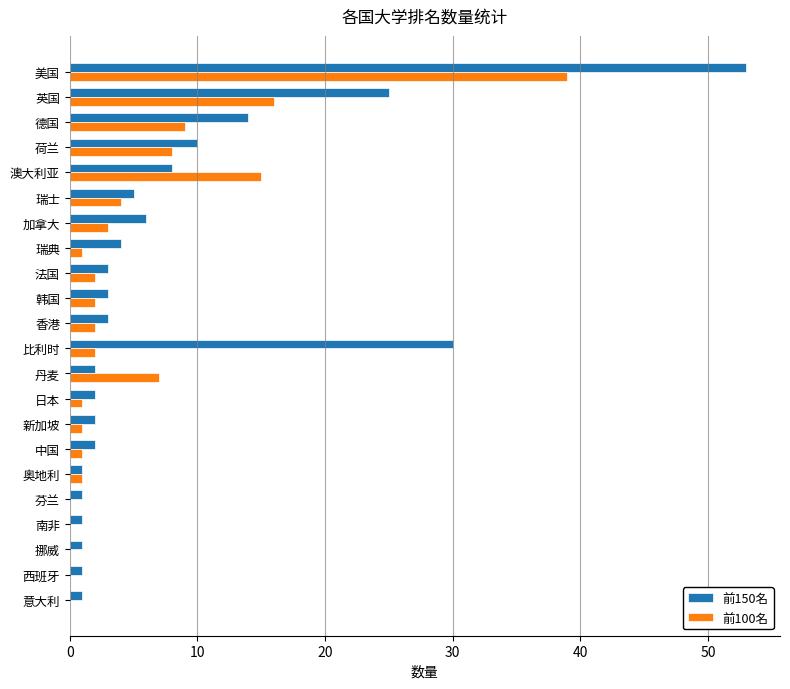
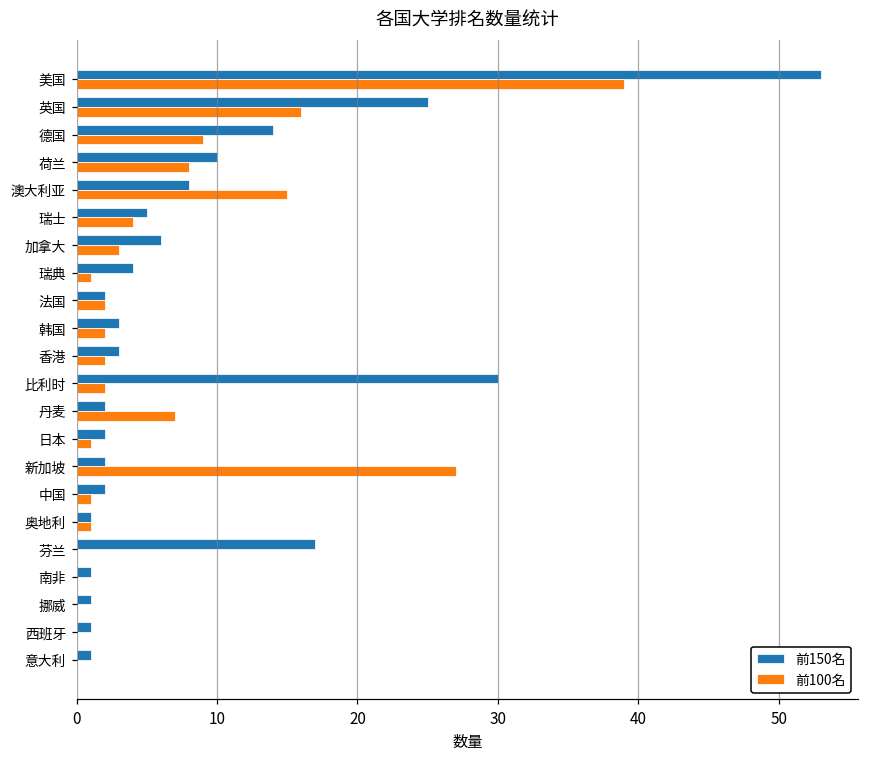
  {
    "前150名": {
      "美国": 53,
      "英国": 25,
      "德国": 14,
      "荷兰": 10,
      "澳大利亚": 8,
      "瑞士": 5,
      "加拿大": 6,
      "瑞典": 4,
-     "法国": 3,
+     "法国": 2,
      "韩国": 3,
      "香港": 3,
      "比利时": 30,
      "丹麦": 2,
      "日本": 2,
      "新加坡": 2,
      "中国": 2,
      "奥地利": 1,
-     "芬兰": 1,
+     "芬兰": 17,
      "南非": 1,
      "挪威": 1,
      "西班牙": 1,
      "意大利": 1
    },
    "前100名": {
      "美国": 39,
      "英国": 16,
      "德国": 9,
      "荷兰": 8,
      "澳大利亚": 15,
      "瑞士": 4,
      "加拿大": 3,
      "瑞典": 1,
      "法国": 2,
      "韩国": 2,
      "香港": 2,
      "比利时": 2,
      "丹麦": 7,
      "日本": 1,
-     "新加坡": 1,
+     "新加坡": 27,
      "中国": 1,
      "奥地利": 1,
      "芬兰": 0,
      "南非": 0,
      "挪威": 0,
      "西班牙": 0,
      "意大利": 0
    }
  }
